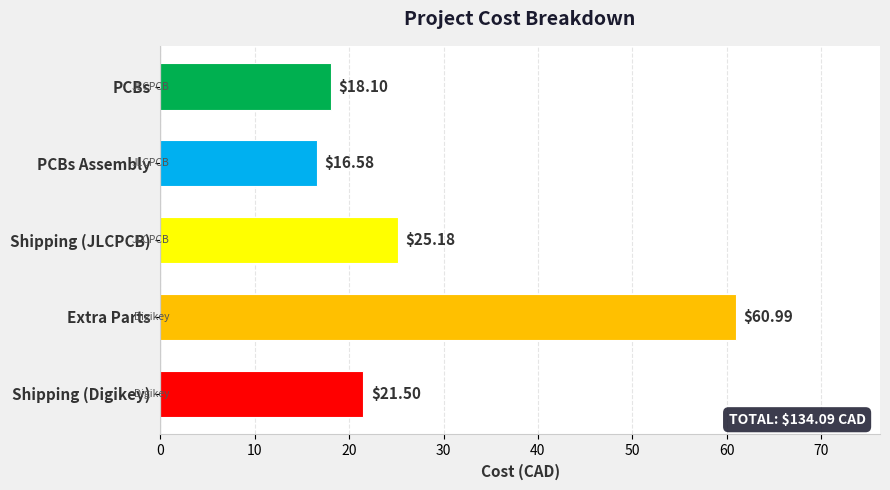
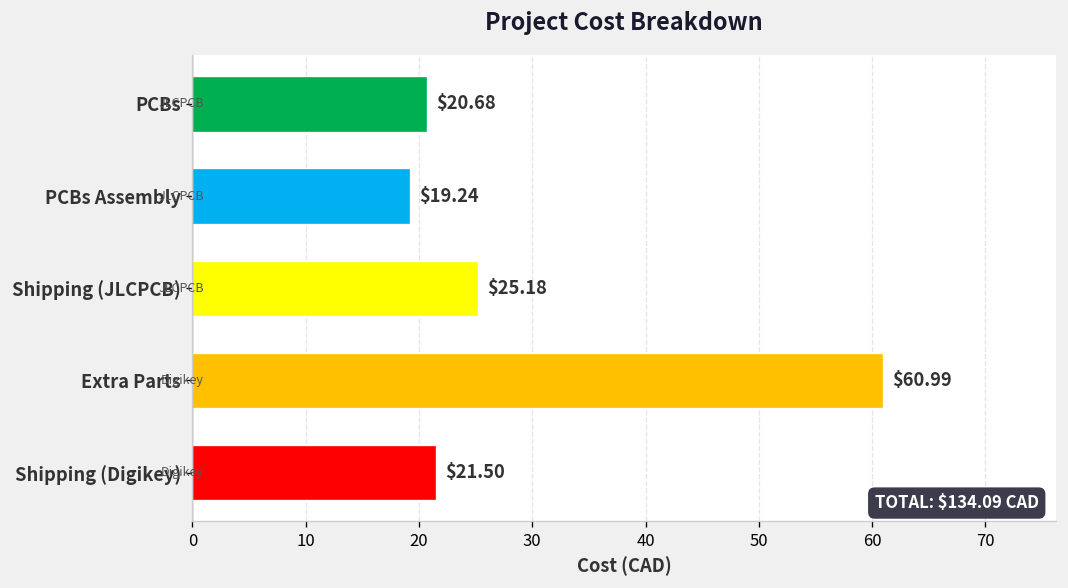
  {
-   "PCBs": "$18.10",
-   "PCBs Assembly": "$16.58",
+   "PCBs": "$20.68",
+   "PCBs Assembly": "$19.24",
    "Shipping (JLCPCB)": "$25.18",
    "Extra Parts": "$60.99",
    "Shipping (Digikey)": "$21.50"
  }
